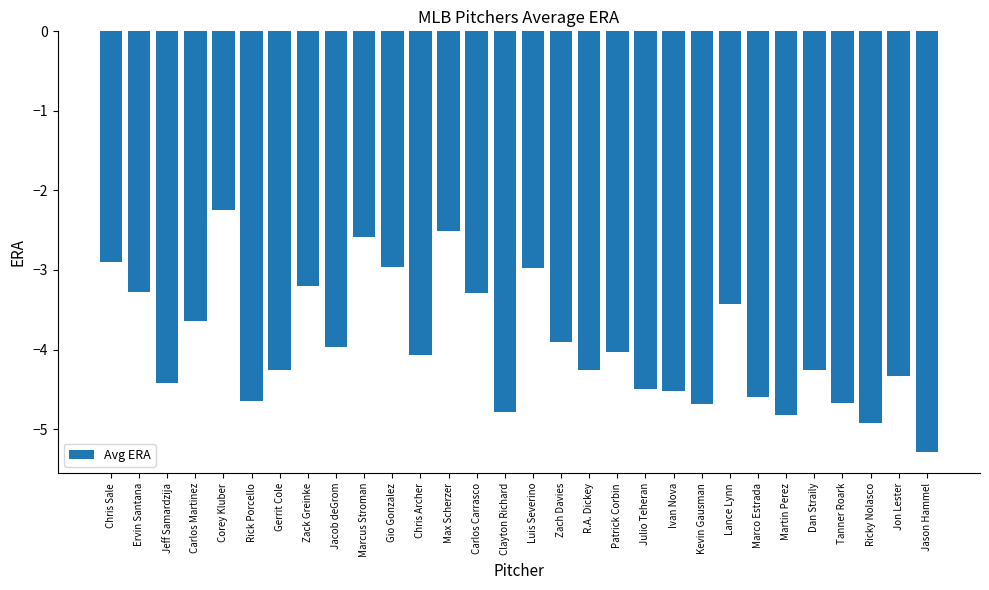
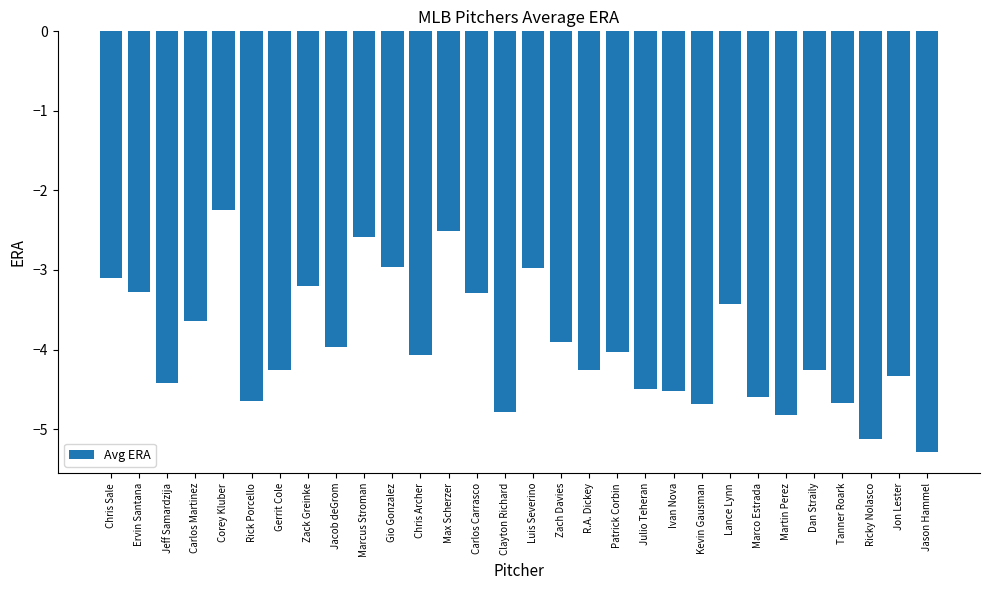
  {
-   "Chris Sale": -2.9,
+   "Chris Sale": -3.1,
    "Ervin Santana": -3.3,
    "Jeff Samardzija": -4.4,
    "Carlos Martinez": -3.6,
    "Corey Kluber": -2.3,
    "Rick Porcello": -4.7,
    "Gerrit Cole": -4.3,
    "Zack Greinke": -3.2,
    "Jacob deGrom": -4.0,
    "Marcus Stroman": -2.6,
    "Gio Gonzalez": -3.0,
    "Chris Archer": -4.1,
    "Max Scherzer": -2.5,
    "Carlos Carrasco": -3.3,
    "Clayton Richard": -4.8,
    "Luis Severino": -3.0,
    "Zach Davies": -3.9,
    "R.A. Dickey": -4.3,
    "Patrick Corbin": -4.0,
    "Julio Teheran": -4.5,
    "Ivan Nova": -4.5,
    "Kevin Gausman": -4.7,
    "Lance Lynn": -3.4,
    "Marco Estrada": -4.6,
    "Martin Perez": -4.8,
    "Dan Straily": -4.3,
    "Tanner Roark": -4.7,
-   "Ricky Nolasco": -4.9,
+   "Ricky Nolasco": -5.1,
    "Jon Lester": -4.3,
    "Jason Hammel": -5.3
  }
